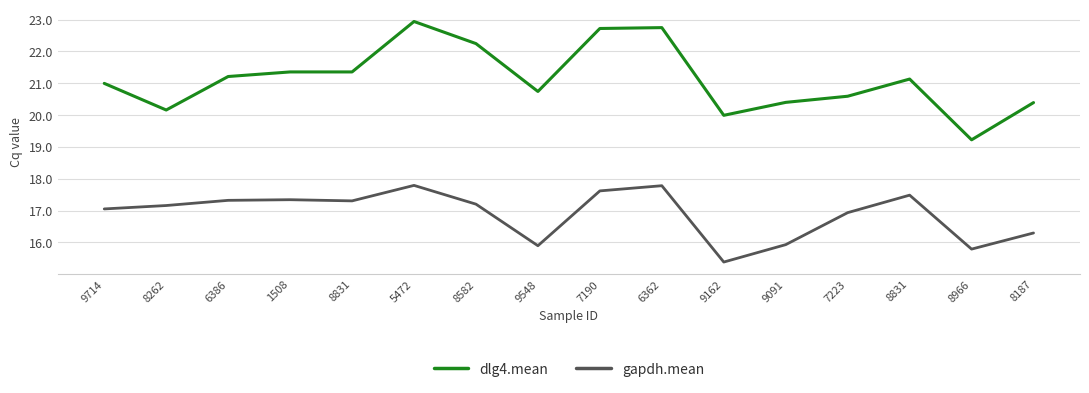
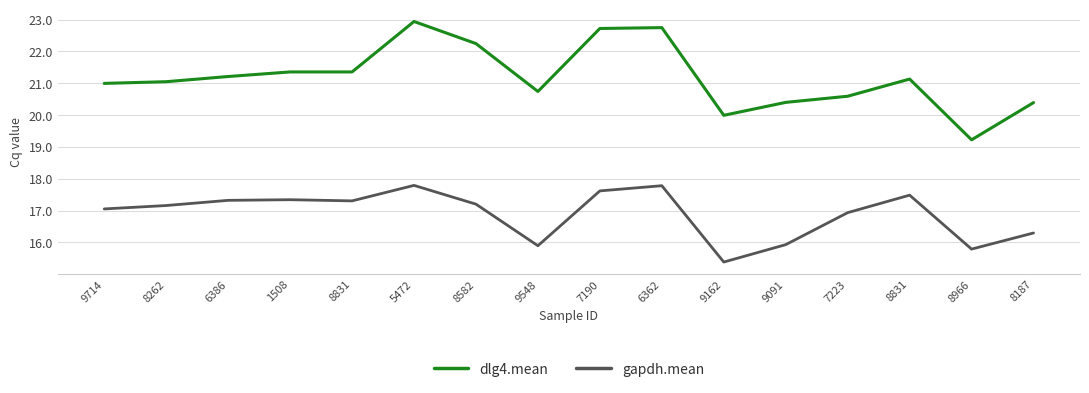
  {
    "dlg4.mean": {
      "9714": 21.0,
-     "8262": 20.2,
+     "8262": 21.1,
      "6386": 21.2,
      "1508": 21.4,
      "5472": 22.9,
      "8582": 22.2,
      "9548": 20.7,
      "7190": 22.7,
      "6362": 22.8,
      "9162": 20.0,
      "9091": 20.4,
      "7223": 20.6,
      "8966": 19.2,
      "8187": 20.4
    },
    "gapdh.mean": {
      "9714": 17.1,
      "8262": 17.2,
      "6386": 17.3,
      "1508": 17.3,
      "5472": 17.8,
      "8582": 17.2,
      "9548": 15.9,
      "7190": 17.6,
      "6362": 17.8,
      "9162": 15.4,
      "9091": 15.9,
      "7223": 16.9,
      "8966": 15.8,
      "8187": 16.3
    }
  }
